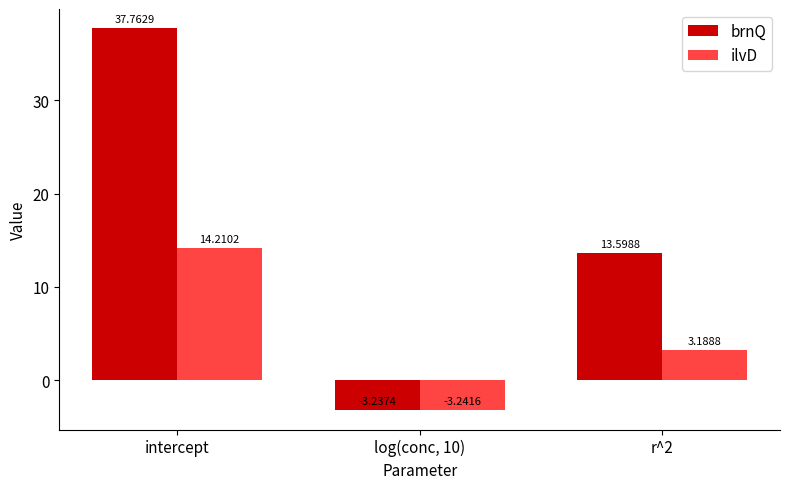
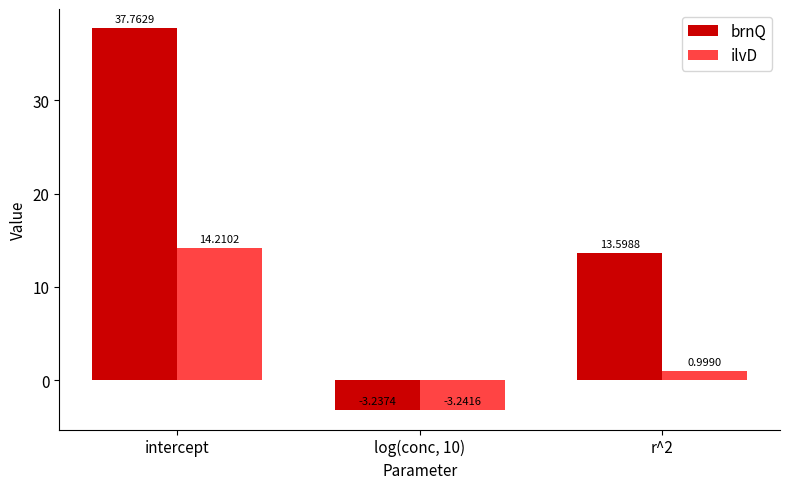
  {
    "brnQ": {
      "intercept": 37.7629,
      "log(conc, 10)": -3.2374,
      "r^2": 13.5988
    },
    "ilvD": {
      "intercept": 14.2102,
      "log(conc, 10)": -3.2416,
-     "r^2": 3.1888
+     "r^2": 0.9990
    }
  }
